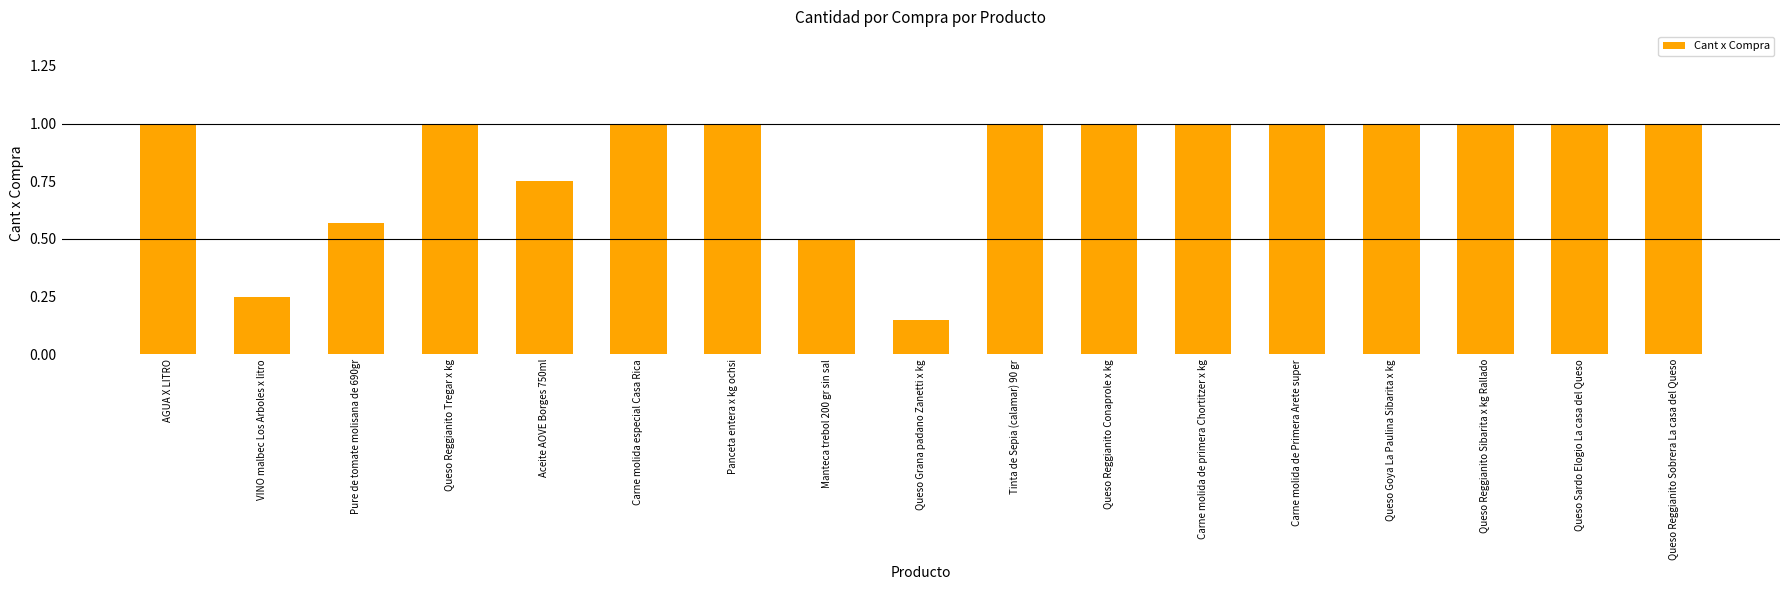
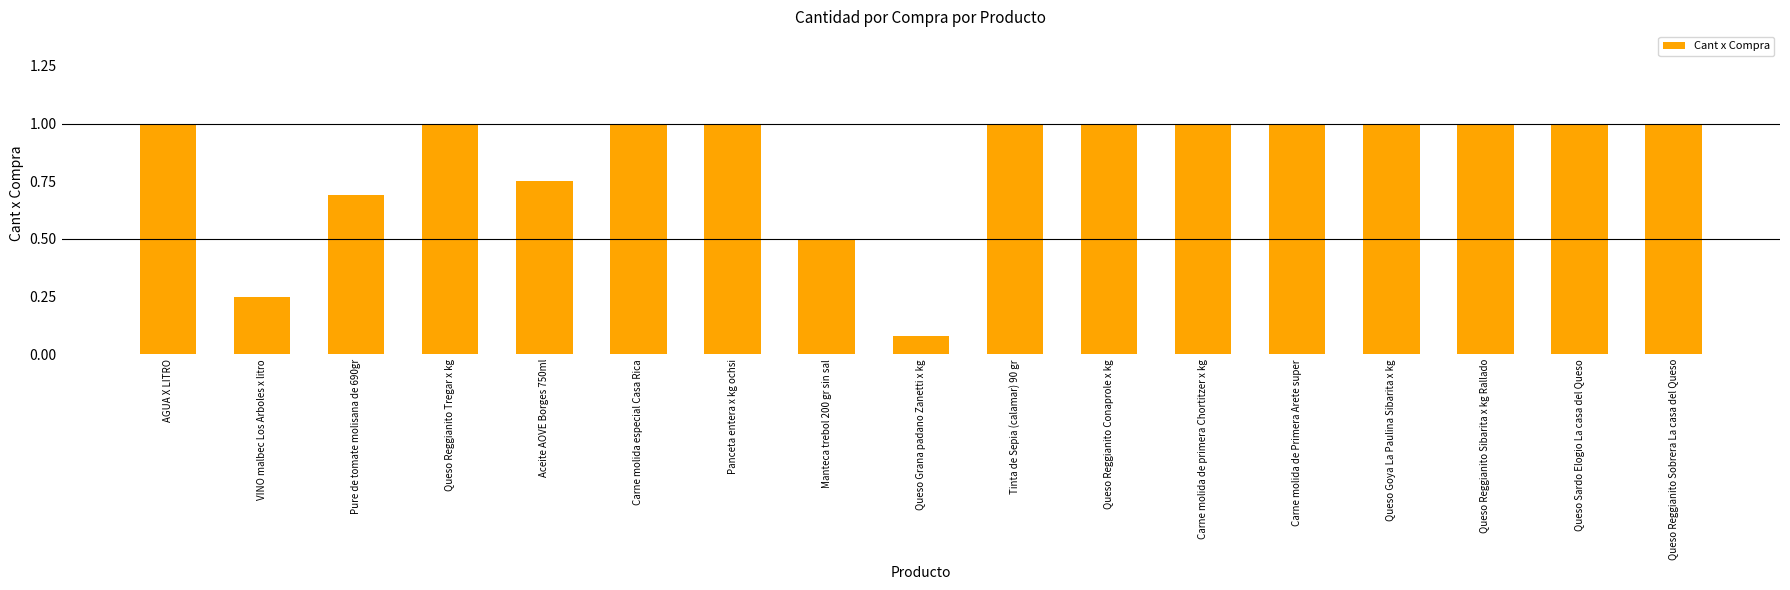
  {
    "AGUA X LITRO": 1.00,
    "VINO malbec Los Arboles x litro": 0.25,
-   "Pure de tomate molisana de 690gr": 0.57,
+   "Pure de tomate molisana de 690gr": 0.69,
    "Queso Reggianito Tregar x kg": 1.00,
    "Aceite AOVE Borges 750ml": 0.75,
    "Carne molida especial Casa Rica": 1.00,
    "Panceta entera x kg ochsi": 1.00,
    "Manteca trebol 200 gr sin sal": 0.50,
-   "Queso Grana padano Zanetti x kg": 0.15,
+   "Queso Grana padano Zanetti x kg": 0.08,
    "Tinta de Sepia (calamar) 90 gr": 1.00,
    "Queso Reggianito Conaprole x kg": 1.00,
    "Carne molida de primera Chortitzer x kg": 1.00,
    "Carne molida de Primera Arete super": 1.00,
    "Queso Goya La Paulina Sibarita x kg": 1.00,
    "Queso Reggianito Sibarita x kg Rallado": 1.00,
    "Queso Sardo Elogio La casa del Queso": 1.00,
    "Queso Reggianito Sobrera La casa del Queso": 1.00
  }
